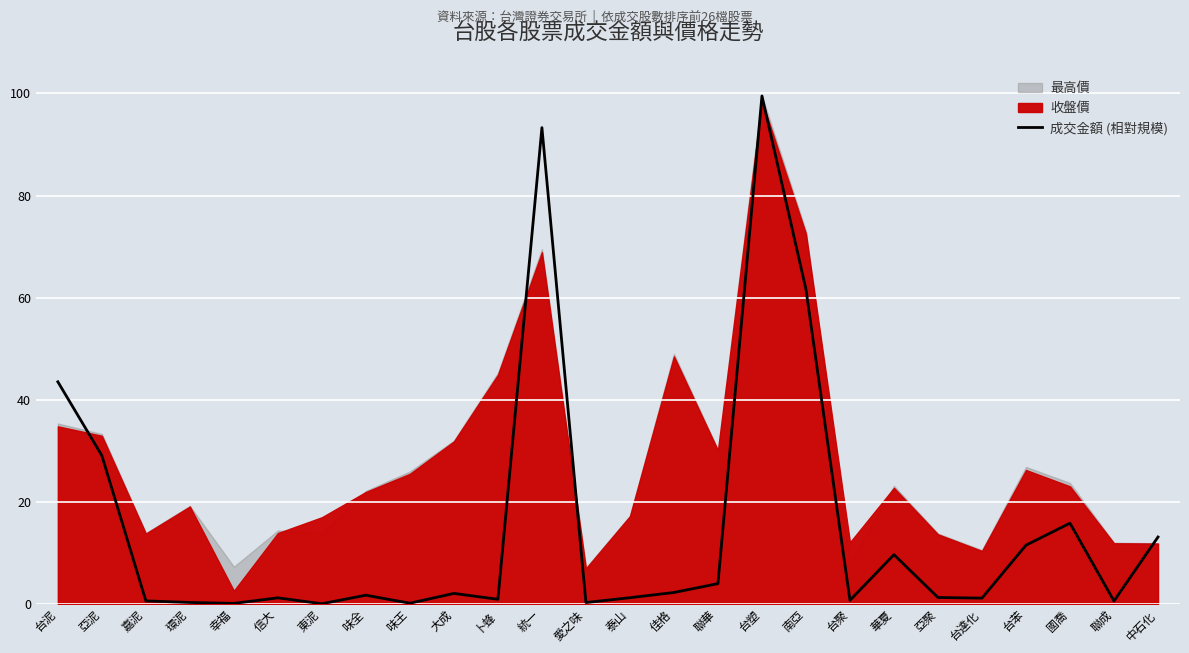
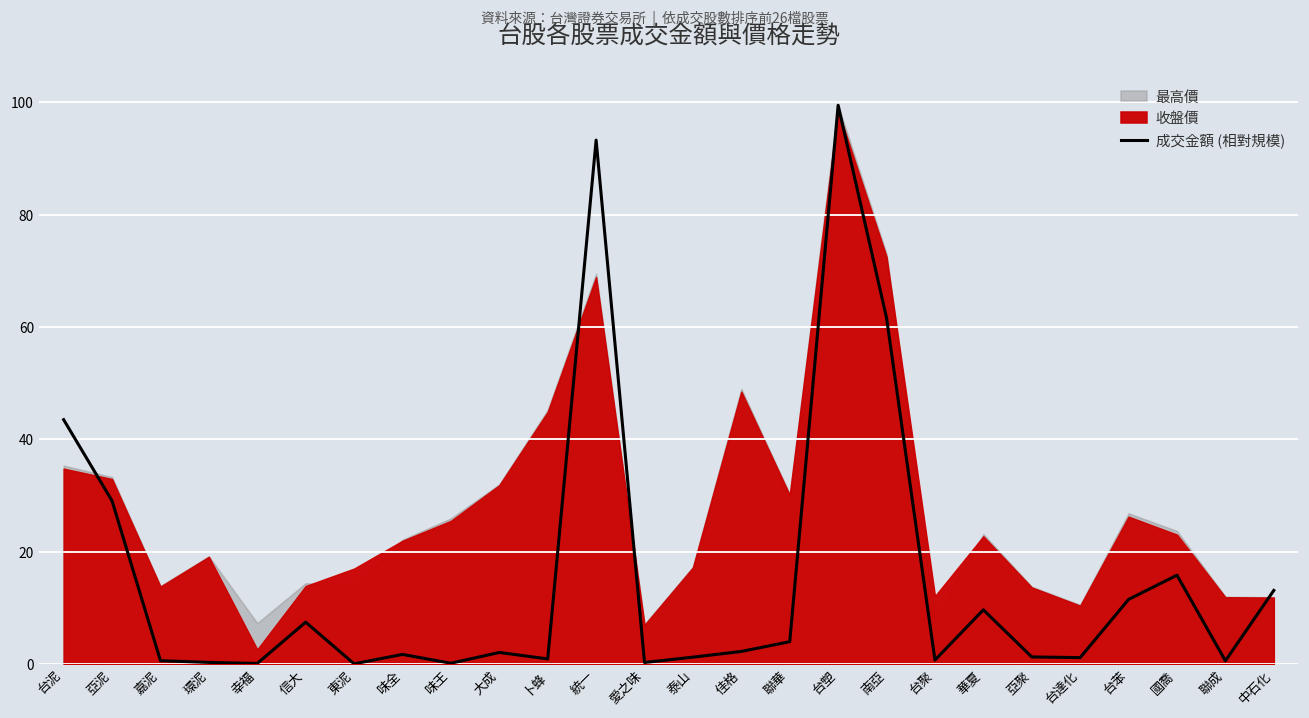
  {
    "成交金額 (相對規模)": {
      "台泥": 44,
      "亞泥": 29,
      "嘉泥": 1,
      "環泥": 0,
      "幸福": 0,
-     "信大": 1,
+     "信大": 7,
      "東泥": 0,
      "味全": 2,
      "味王": 0,
      "大成": 2,
      "卜蜂": 1,
      "統一": 93,
      "愛之味": 0,
      "泰山": 1,
      "佳格": 2,
      "聯華": 4,
      "南亞": 62,
      "台聚": 1,
      "華夏": 10,
      "亞聚": 1,
      "台達化": 1,
      "台苯": 12,
      "國喬": 16,
      "聯成": 1,
      "中石化": 13
    },
    "最高價": {
      "台泥": 35,
      "幸福": 7,
      "東泥": 14,
      "統一": 70,
      "佳格": 49,
      "台聚": 8,
      "台苯": 27,
      "國喬": 24
    },
    "收盤價": {
      "台泥": 35,
      "幸福": 3,
      "東泥": 17,
      "統一": 69,
      "佳格": 49,
      "台塑": 99,
      "台聚": 12,
      "台苯": 26,
      "國喬": 23
    }
  }
